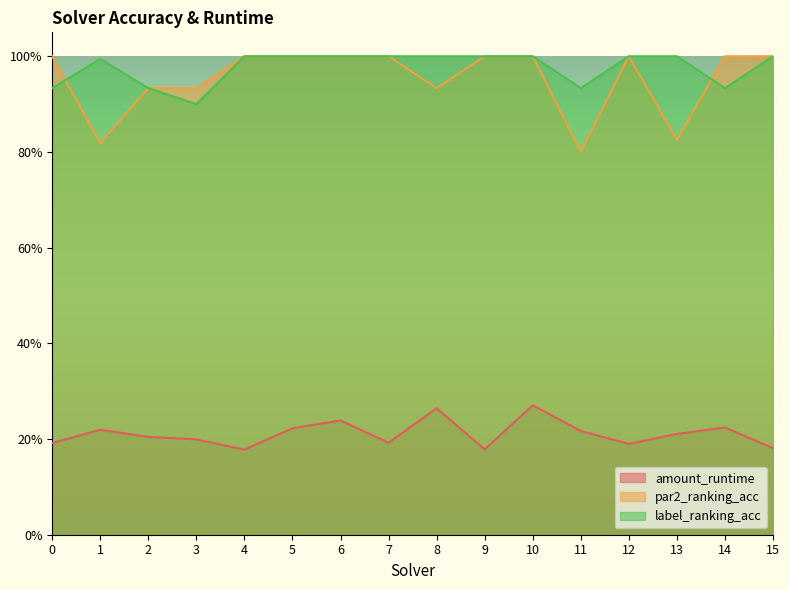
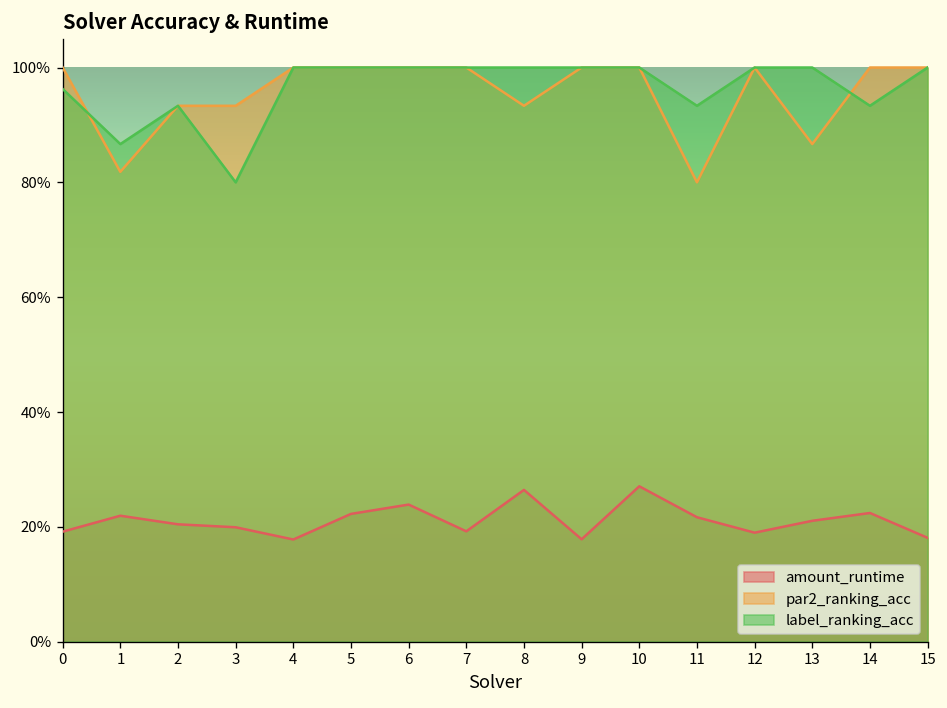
  {
    "amount_runtime": {
      "0": "19%",
      "1": "22%",
      "2": "20%",
      "3": "20%",
      "4": "18%",
      "5": "22%",
      "6": "24%",
      "7": "19%",
      "8": "26%",
      "9": "18%",
      "10": "27%",
      "11": "22%",
      "12": "19%",
      "13": "21%",
      "14": "22%",
      "15": "18%"
    },
    "par2_ranking_acc": {
      "0": "100%",
      "1": "82%",
      "3": "93%",
      "8": "93%",
      "11": "80%",
-     "13": "83%",
+     "13": "87%",
      "14": "100%"
    },
    "label_ranking_acc": {
-     "0": "93%",
-     "1": "99%",
-     "3": "90%",
+     "0": "96%",
+     "1": "87%",
+     "3": "80%",
      "8": "100%",
      "11": "93%",
      "13": "100%",
      "14": "93%"
    }
  }
